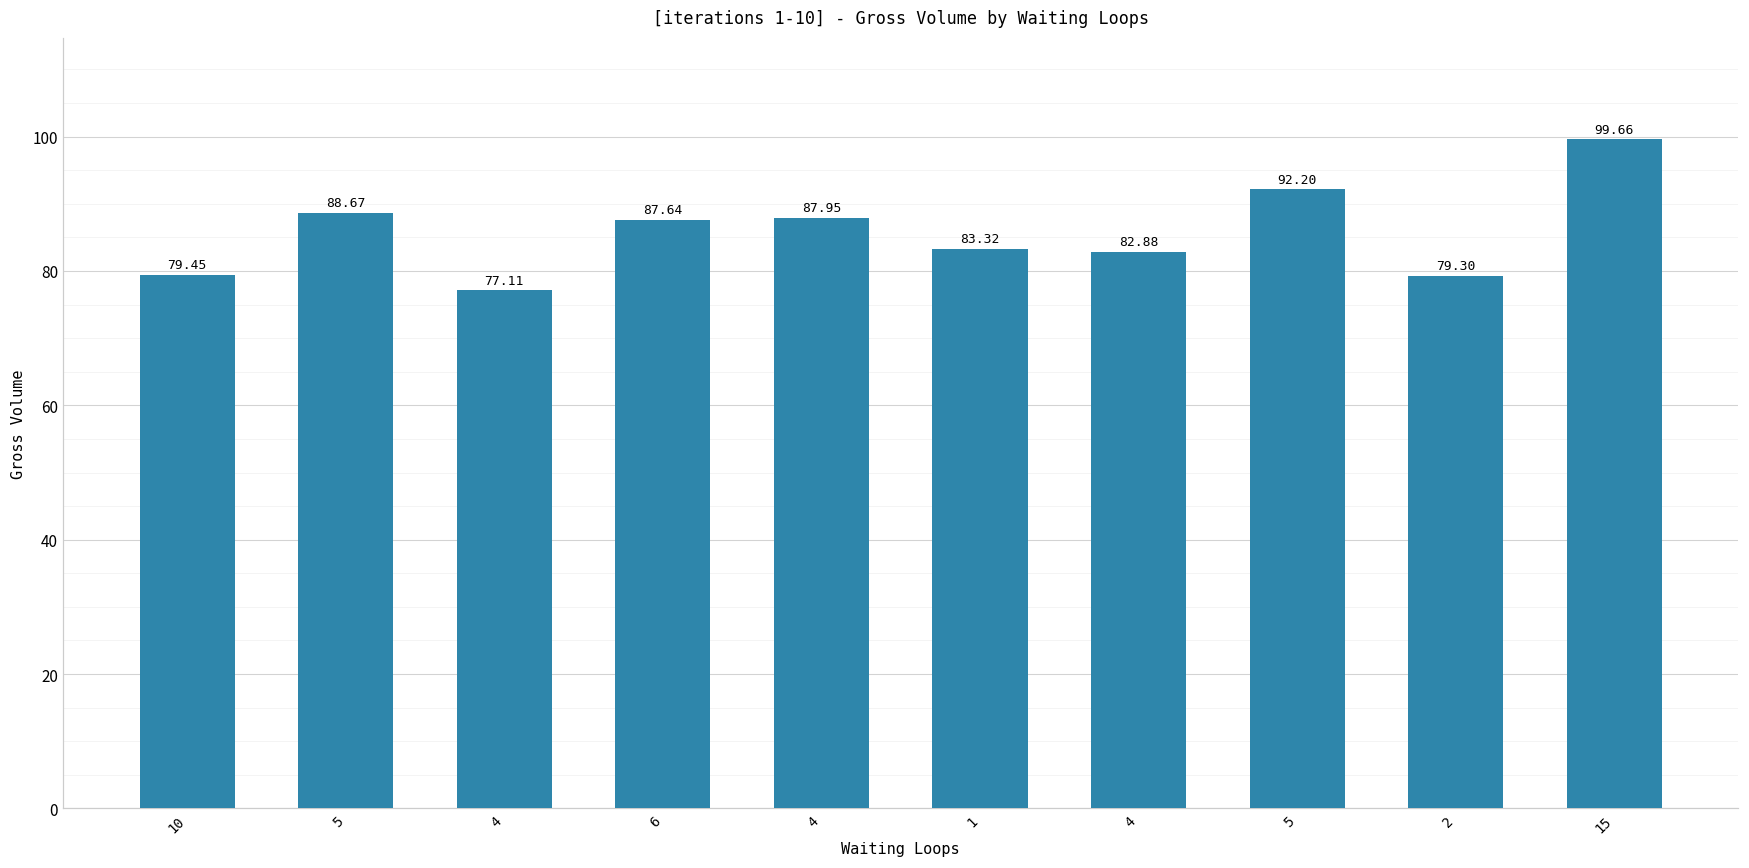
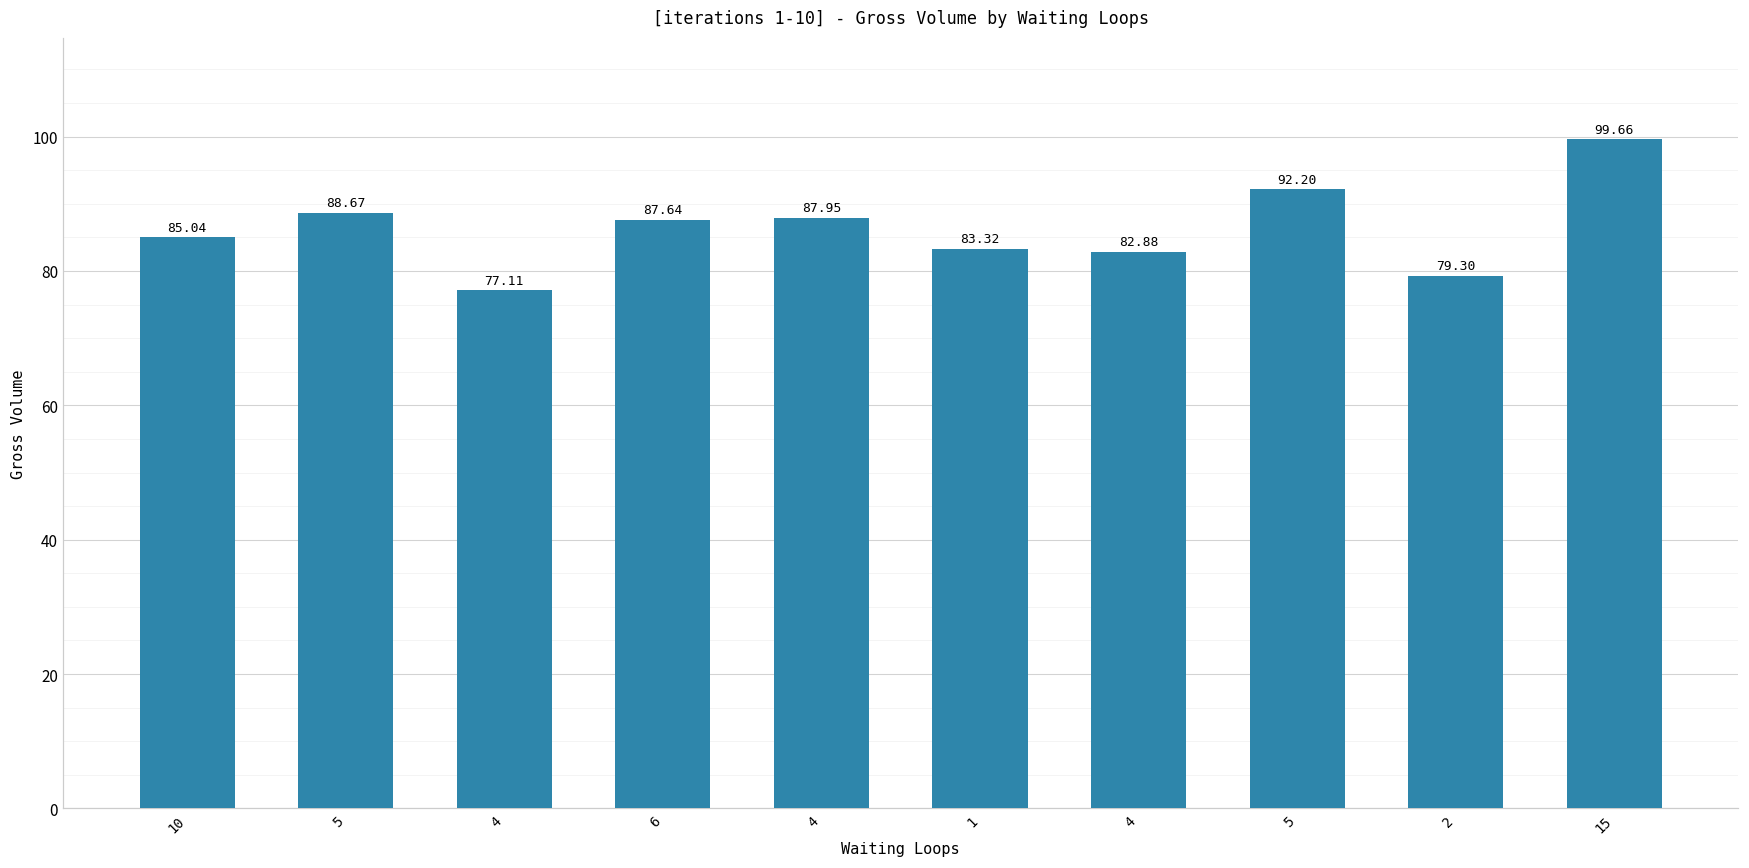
  {
-   "10": 79.45,
+   "10": 85.04,
    "6": 87.64,
    "1": 83.32,
    "2": 79.30,
    "15": 99.66
  }
